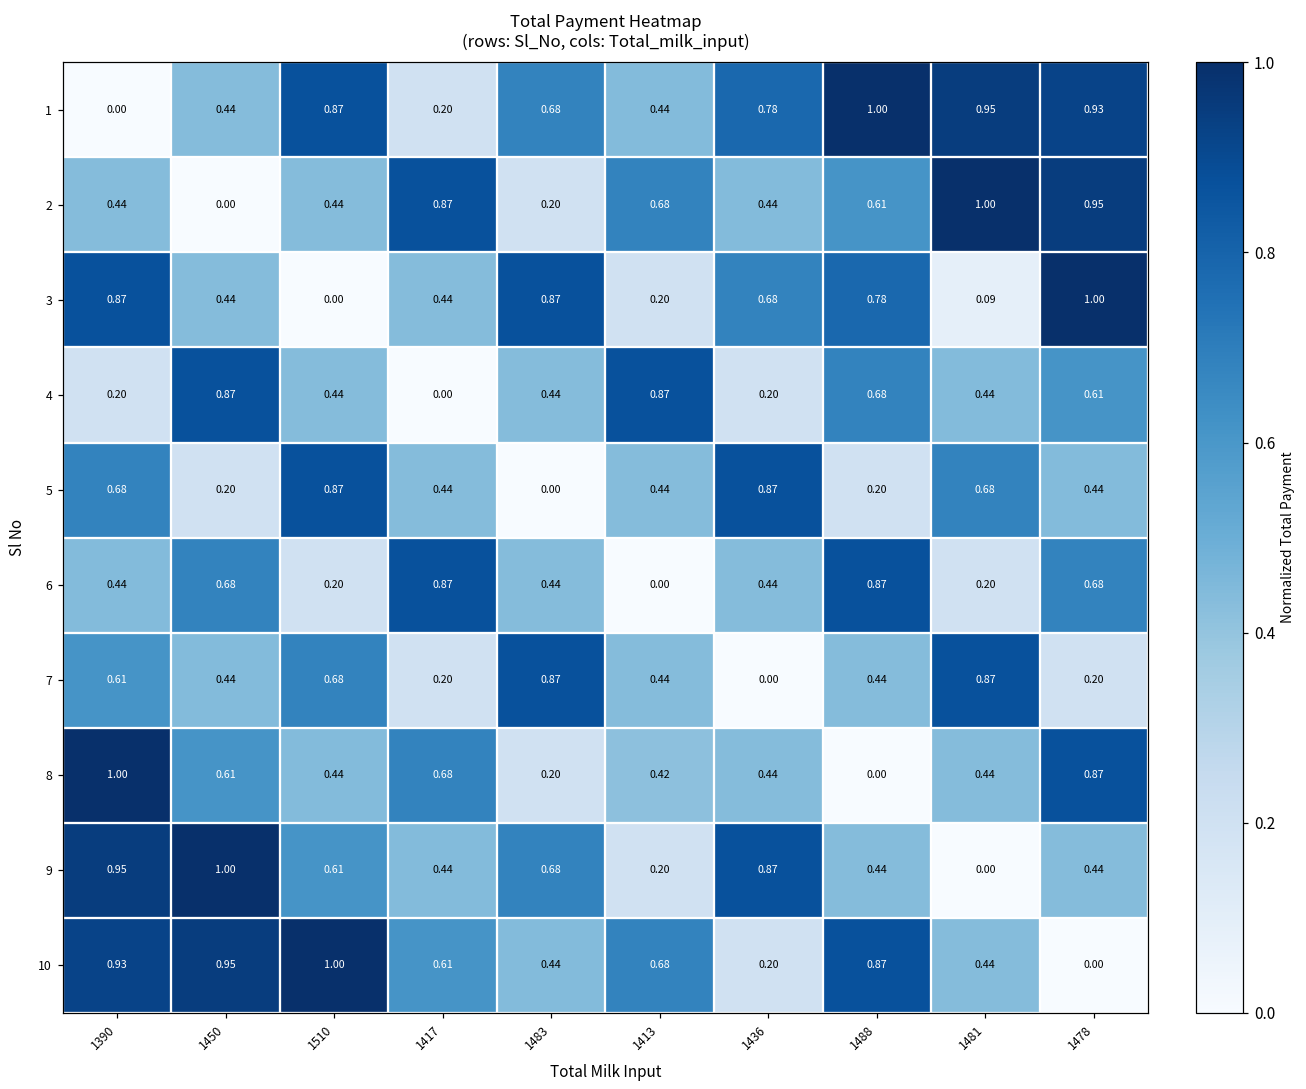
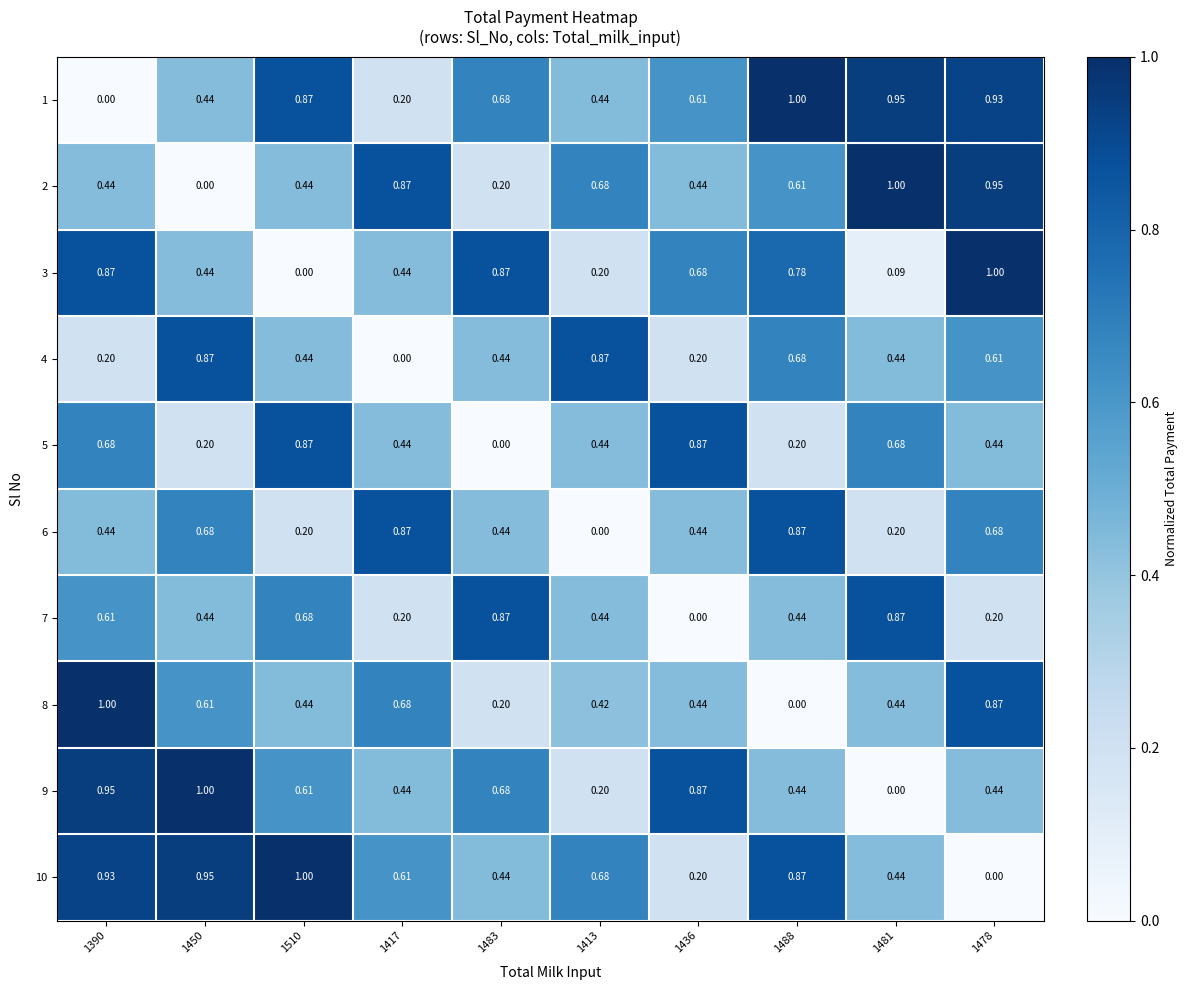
  {
    "1": {
      "1390": 0.00,
      "1450": 0.44,
      "1510": 0.87,
      "1417": 0.20,
      "1483": 0.68,
      "1413": 0.44,
-     "1436": 0.78,
+     "1436": 0.61,
      "1488": 1.00,
      "1481": 0.95,
      "1478": 0.93
    },
    "2": {
      "1390": 0.44,
      "1450": 0.00,
      "1510": 0.44,
      "1417": 0.87,
      "1483": 0.20,
      "1413": 0.68,
      "1436": 0.44,
      "1488": 0.61,
      "1481": 1.00,
      "1478": 0.95
    },
    "3": {
      "1390": 0.87,
      "1450": 0.44,
      "1510": 0.00,
      "1417": 0.44,
      "1483": 0.87,
      "1413": 0.20,
      "1436": 0.68,
      "1488": 0.78,
      "1481": 0.09,
      "1478": 1.00
    },
    "4": {
      "1390": 0.20,
      "1450": 0.87,
      "1510": 0.44,
      "1417": 0.00,
      "1483": 0.44,
      "1413": 0.87,
      "1436": 0.20,
      "1488": 0.68,
      "1481": 0.44,
      "1478": 0.61
    },
    "5": {
      "1390": 0.68,
      "1450": 0.20,
      "1510": 0.87,
      "1417": 0.44,
      "1483": 0.00,
      "1413": 0.44,
      "1436": 0.87,
      "1488": 0.20,
      "1481": 0.68,
      "1478": 0.44
    },
    "6": {
      "1390": 0.44,
      "1450": 0.68,
      "1510": 0.20,
      "1417": 0.87,
      "1483": 0.44,
      "1413": 0.00,
      "1436": 0.44,
      "1488": 0.87,
      "1481": 0.20,
      "1478": 0.68
    },
    "7": {
      "1390": 0.61,
      "1450": 0.44,
      "1510": 0.68,
      "1417": 0.20,
      "1483": 0.87,
      "1413": 0.44,
      "1436": 0.00,
      "1488": 0.44,
      "1481": 0.87,
      "1478": 0.20
    },
    "8": {
      "1390": 1.00,
      "1450": 0.61,
      "1510": 0.44,
      "1417": 0.68,
      "1483": 0.20,
      "1413": 0.42,
      "1436": 0.44,
      "1488": 0.00,
      "1481": 0.44,
      "1478": 0.87
    },
    "9": {
      "1390": 0.95,
      "1450": 1.00,
      "1510": 0.61,
      "1417": 0.44,
      "1483": 0.68,
      "1413": 0.20,
      "1436": 0.87,
      "1488": 0.44,
      "1481": 0.00,
      "1478": 0.44
    },
    "10": {
      "1390": 0.93,
      "1450": 0.95,
      "1510": 1.00,
      "1417": 0.61,
      "1483": 0.44,
      "1413": 0.68,
      "1436": 0.20,
      "1488": 0.87,
      "1481": 0.44,
      "1478": 0.00
    }
  }
